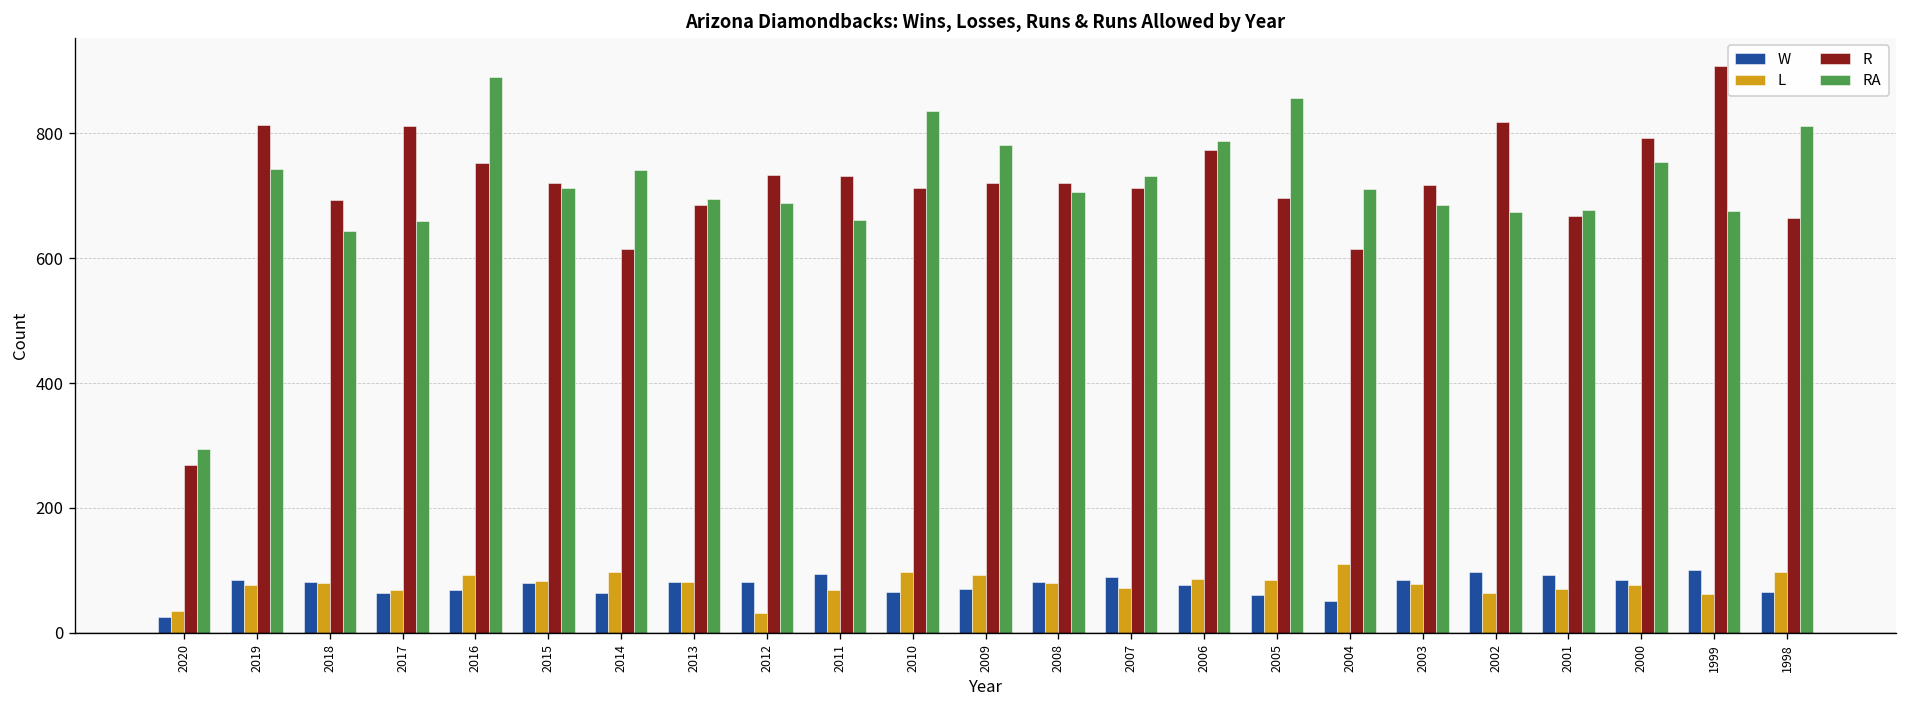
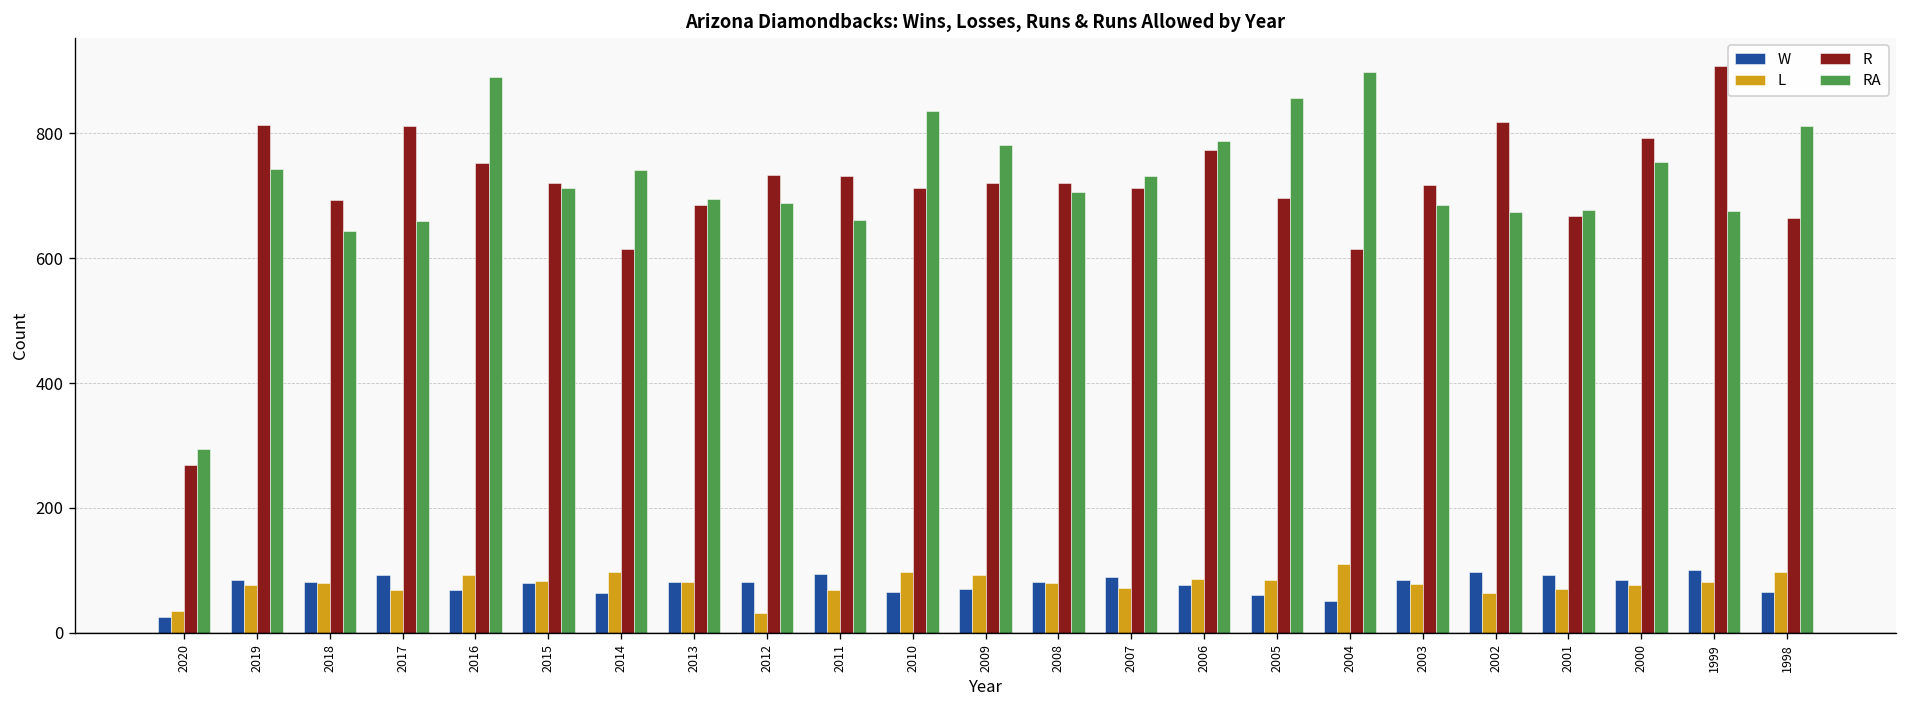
  {
    "W": {
      "2020": 30,
      "2019": 90,
      "2018": 80,
-     "2017": 60,
+     "2017": 90,
      "2016": 70,
      "2015": 80,
      "2014": 60,
      "2013": 80,
      "2012": 80,
      "2011": 90,
      "2010": 70,
      "2009": 70,
      "2008": 80,
      "2007": 90,
      "2006": 80,
      "2005": 60,
      "2004": 50,
      "2003": 80,
      "2002": 100,
      "2001": 90,
      "2000": 90,
      "1999": 100,
      "1998": 70
    },
    "L": {
      "2020": 40,
      "2019": 80,
      "2018": 80,
      "2017": 70,
      "2016": 90,
      "2015": 80,
      "2014": 100,
      "2013": 80,
      "2012": 30,
      "2011": 70,
      "2010": 100,
      "2009": 90,
      "2008": 80,
      "2007": 70,
      "2006": 90,
      "2005": 90,
      "2004": 110,
      "2003": 80,
      "2002": 60,
      "2001": 70,
      "2000": 80,
-     "1999": 60,
+     "1999": 80,
      "1998": 100
    },
    "R": {
      "2020": 270,
      "2019": 810,
      "2018": 690,
      "2017": 810,
      "2016": 750,
      "2015": 720,
      "2014": 620,
      "2013": 690,
      "2012": 730,
      "2011": 730,
      "2010": 710,
      "2009": 720,
      "2008": 720,
      "2007": 710,
      "2006": 770,
      "2005": 700,
      "2004": 620,
      "2003": 720,
      "2002": 820,
      "2001": 670,
      "2000": 790,
      "1999": 910,
      "1998": 670
    },
    "RA": {
      "2020": 300,
      "2019": 740,
      "2018": 640,
      "2017": 660,
      "2016": 890,
      "2015": 710,
      "2014": 740,
      "2013": 700,
      "2012": 690,
      "2011": 660,
      "2010": 840,
      "2009": 780,
      "2008": 710,
      "2007": 730,
      "2006": 790,
      "2005": 860,
-     "2004": 710,
+     "2004": 900,
      "2003": 690,
      "2002": 670,
      "2001": 680,
      "2000": 750,
      "1999": 680,
      "1998": 810
    }
  }
